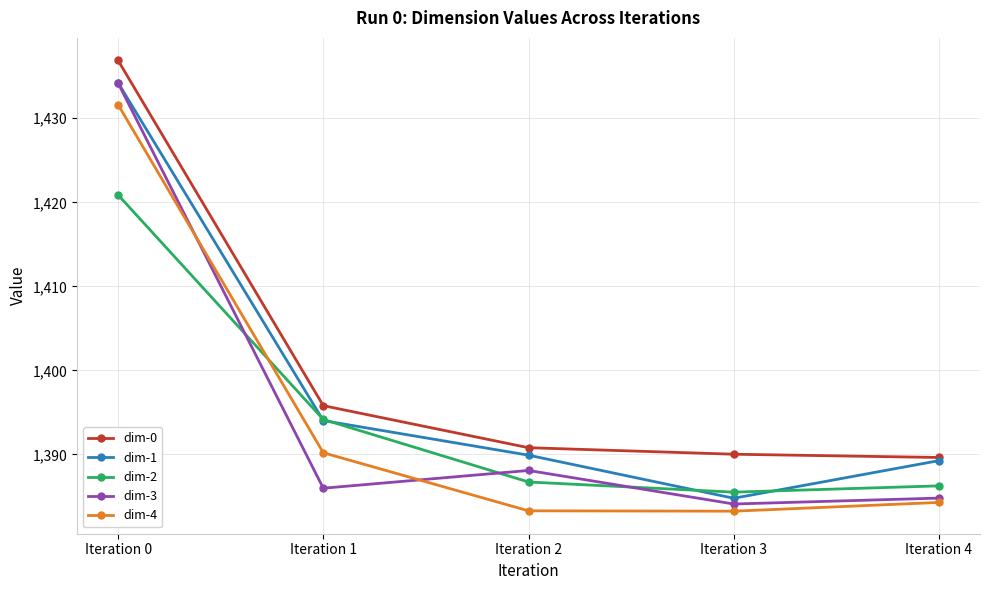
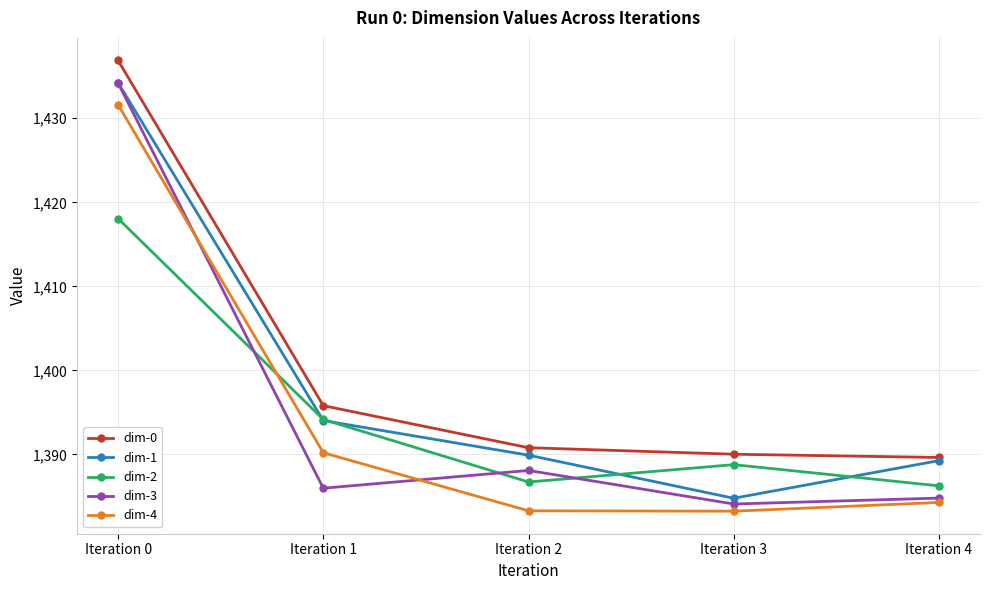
  {
    "dim-0": {
      "Iteration 0": "1,437",
      "Iteration 1": "1,396",
      "Iteration 2": "1,391",
      "Iteration 3": "1,390",
      "Iteration 4": "1,390"
    },
    "dim-1": {
      "Iteration 2": "1,390",
      "Iteration 3": "1,385",
      "Iteration 4": "1,389"
    },
    "dim-2": {
-     "Iteration 0": "1,421",
+     "Iteration 0": "1,418",
      "Iteration 2": "1,387",
-     "Iteration 3": "1,386",
+     "Iteration 3": "1,389",
      "Iteration 4": "1,386"
    },
    "dim-3": {
      "Iteration 1": "1,386",
      "Iteration 2": "1,388",
      "Iteration 3": "1,384",
      "Iteration 4": "1,385"
    },
    "dim-4": {
      "Iteration 0": "1,432",
      "Iteration 1": "1,390",
      "Iteration 2": "1,383",
      "Iteration 3": "1,383",
      "Iteration 4": "1,384"
    }
  }
